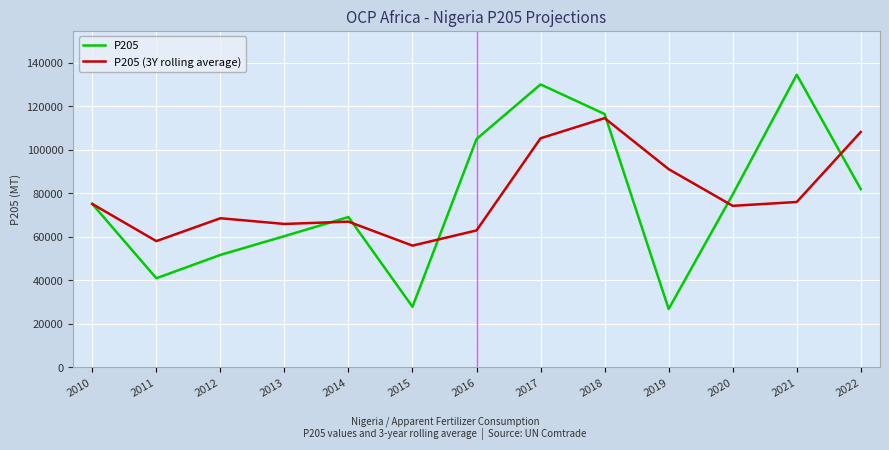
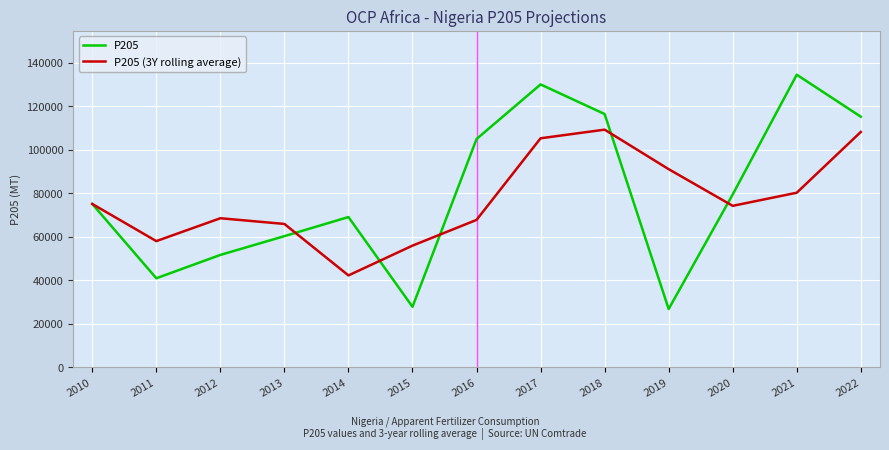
  {
    "P205": {
      "2011": 41000,
      "2012": 52000,
      "2013": 60000,
      "2014": 69000,
      "2015": 28000,
      "2016": 105000,
      "2017": 130000,
      "2018": 116000,
      "2019": 27000,
      "2020": 79000,
      "2021": 134000,
-     "2022": 82000
+     "2022": 115000
    },
    "P205 (3Y rolling average)": {
      "2011": 58000,
      "2012": 68000,
      "2013": 66000,
-     "2014": 67000,
+     "2014": 42000,
      "2015": 56000,
-     "2016": 63000,
+     "2016": 68000,
      "2017": 105000,
-     "2018": 114000,
+     "2018": 109000,
      "2019": 91000,
      "2020": 74000,
-     "2021": 76000,
+     "2021": 80000,
      "2022": 108000
    }
  }
